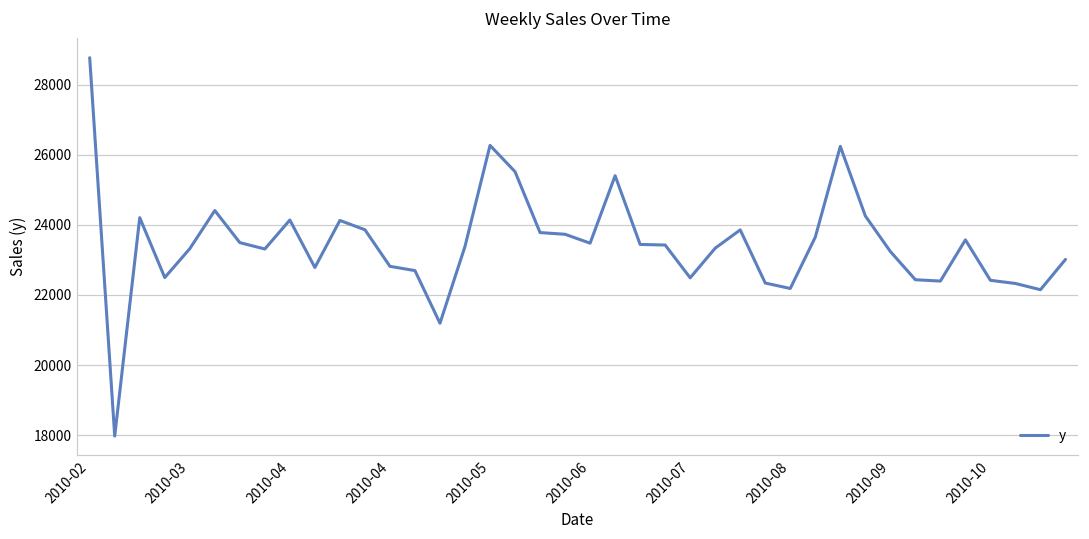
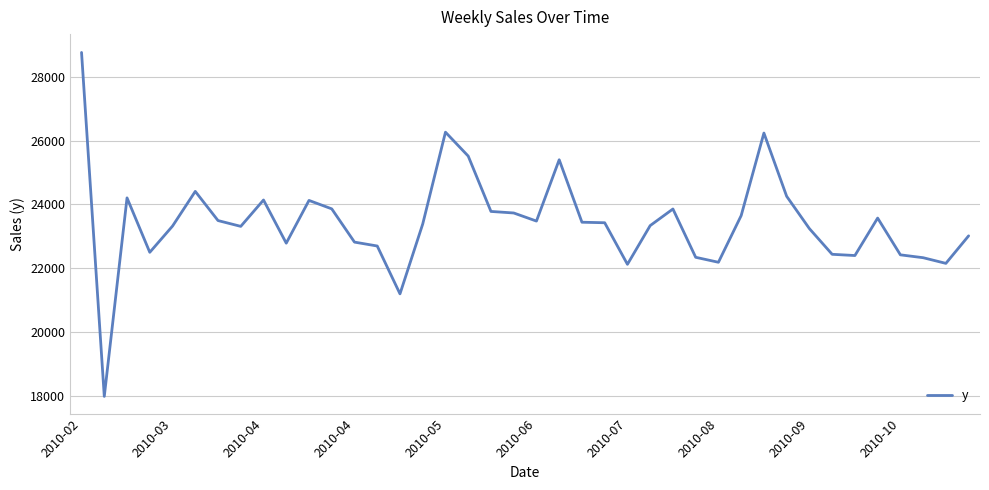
  {
    "2010-02": 28800,
    "2010-03": 23300,
    "2010-05": 26300,
    "2010-06": 23500,
-   "2010-07": 22500,
+   "2010-07": 22100,
    "2010-08": 22200,
    "2010-09": 23200,
    "2010-10": 22400
  }
